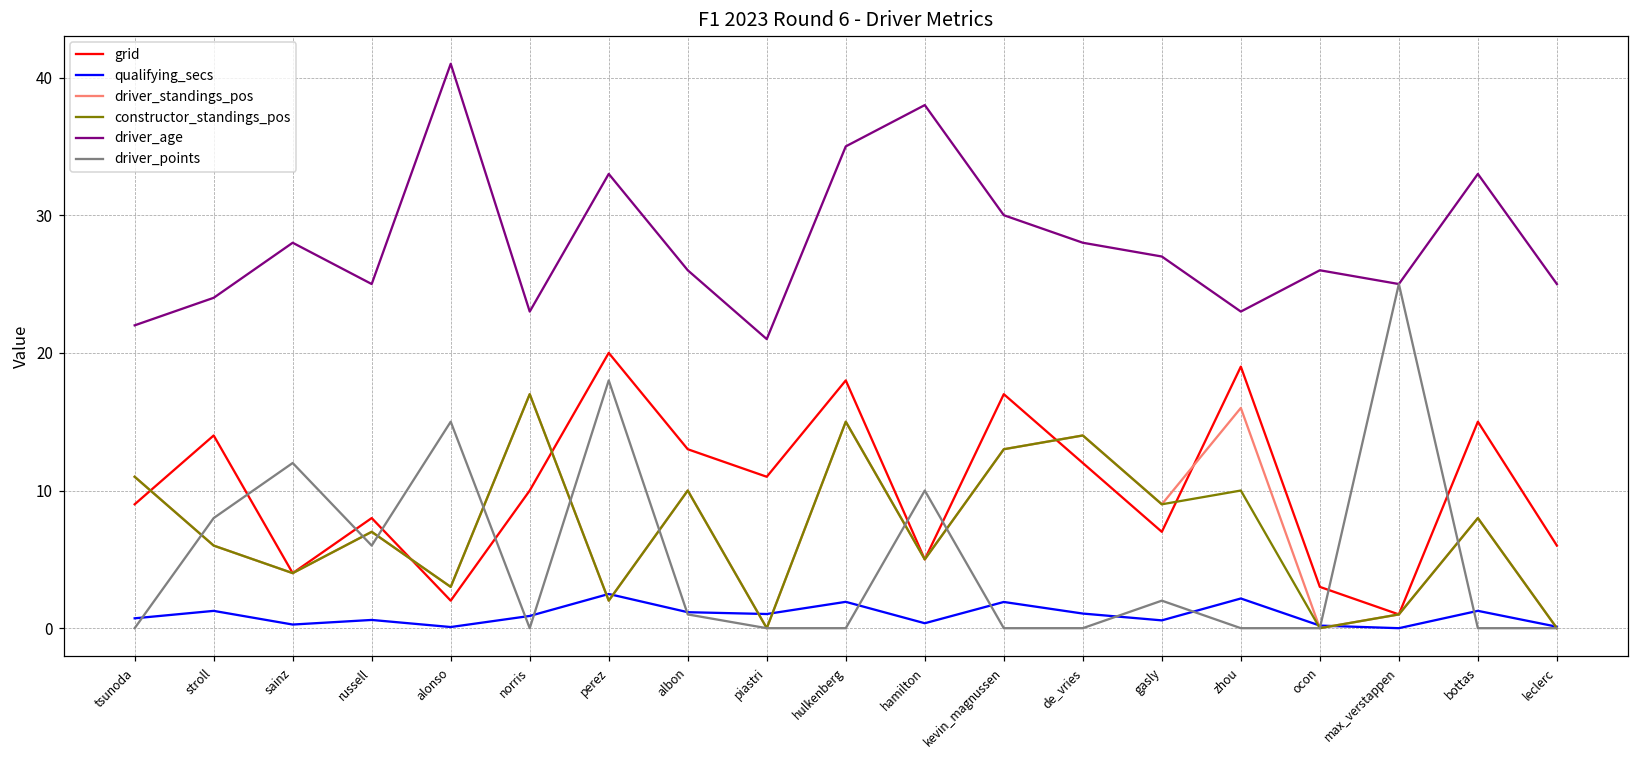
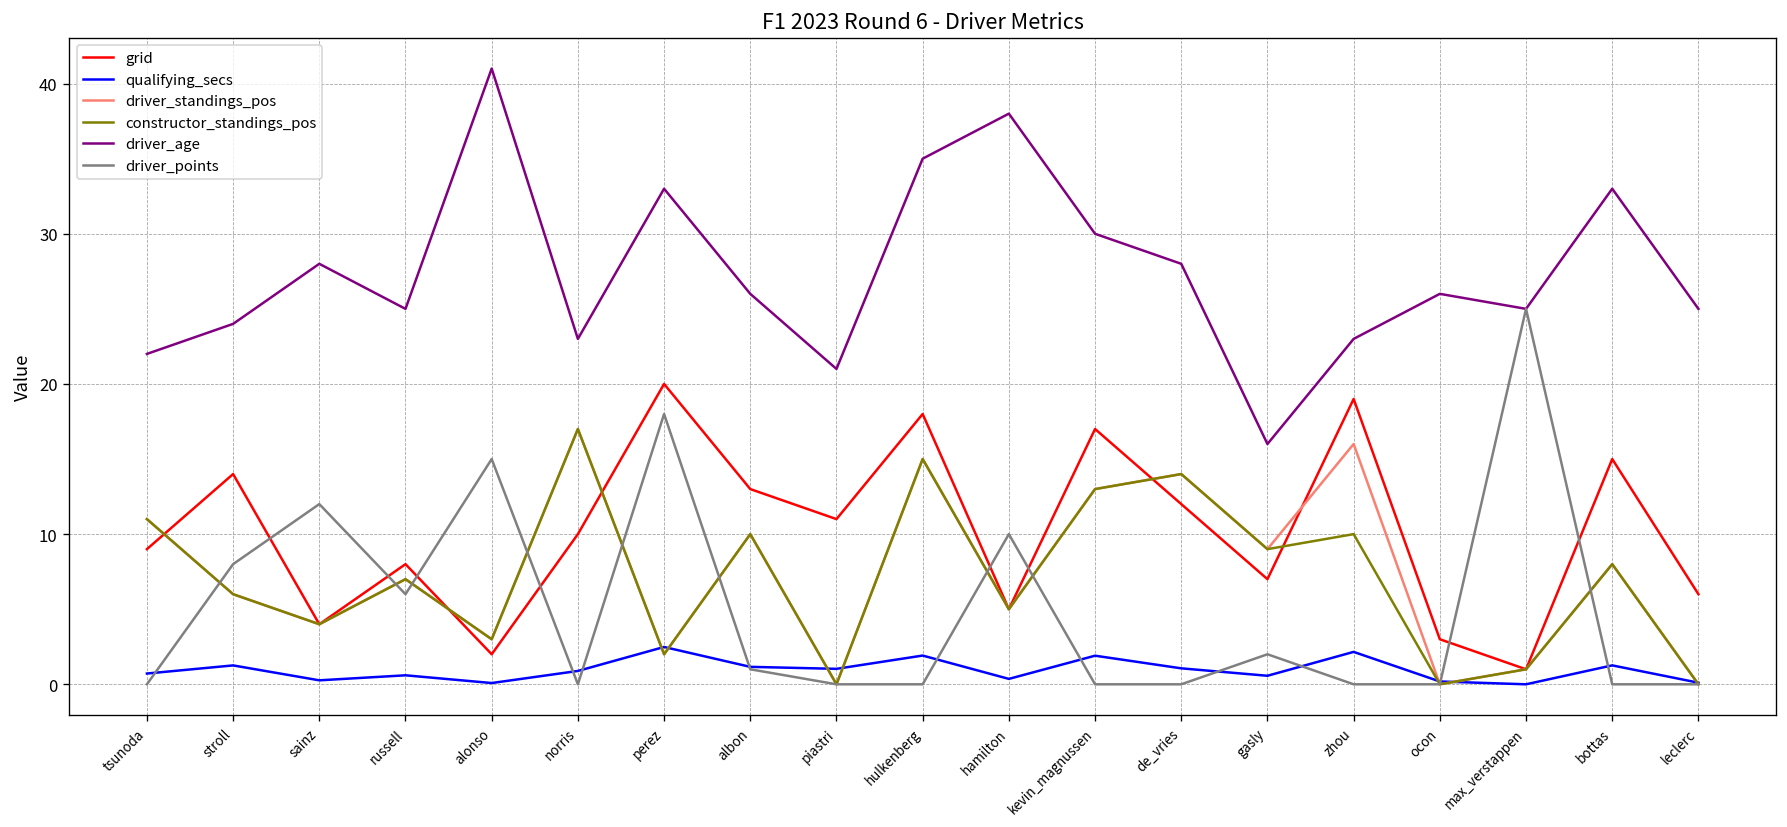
  {
    "grid": {
      "tsunoda": 9,
      "stroll": 14,
      "russell": 8,
      "alonso": 2,
      "norris": 10,
      "perez": 20,
      "albon": 13,
      "piastri": 11,
      "hulkenberg": 18,
      "kevin_magnussen": 17,
      "de_vries": 12,
      "gasly": 7,
      "zhou": 19,
      "ocon": 3,
      "bottas": 15,
      "leclerc": 6
    },
    "qualifying_secs": {
      "tsunoda": 0.7,
      "stroll": 1.3,
      "sainz": 0.3,
      "russell": 0.6,
      "alonso": 0,
      "norris": 1,
      "perez": 2.5,
      "piastri": 1,
      "hulkenberg": 2,
      "hamilton": 0.4,
      "kevin_magnussen": 2,
      "de_vries": 1,
      "gasly": 0.6,
      "zhou": 2,
      "max_verstappen": 0,
      "bottas": 1.3
    },
    "driver_standings_pos": {
      "zhou": 16
    },
    "constructor_standings_pos": {
      "zhou": 10
    },
    "driver_age": {
      "tsunoda": 22,
      "stroll": 24,
      "sainz": 28,
      "russell": 25,
      "alonso": 41,
      "norris": 23,
      "perez": 33,
      "albon": 26,
      "piastri": 21,
      "hulkenberg": 35,
      "hamilton": 38,
      "kevin_magnussen": 30,
      "de_vries": 28,
-     "gasly": 27,
+     "gasly": 16,
      "zhou": 23,
      "ocon": 26,
      "bottas": 33,
      "leclerc": 25
    },
    "driver_points": {
      "tsunoda": 0,
      "stroll": 8,
      "sainz": 12,
      "russell": 6,
      "alonso": 15,
      "norris": 0,
      "perez": 18,
      "hulkenberg": 0,
      "hamilton": 10,
      "kevin_magnussen": 0,
      "de_vries": 0,
      "gasly": 2,
      "zhou": 0,
      "bottas": 0
    }
  }
